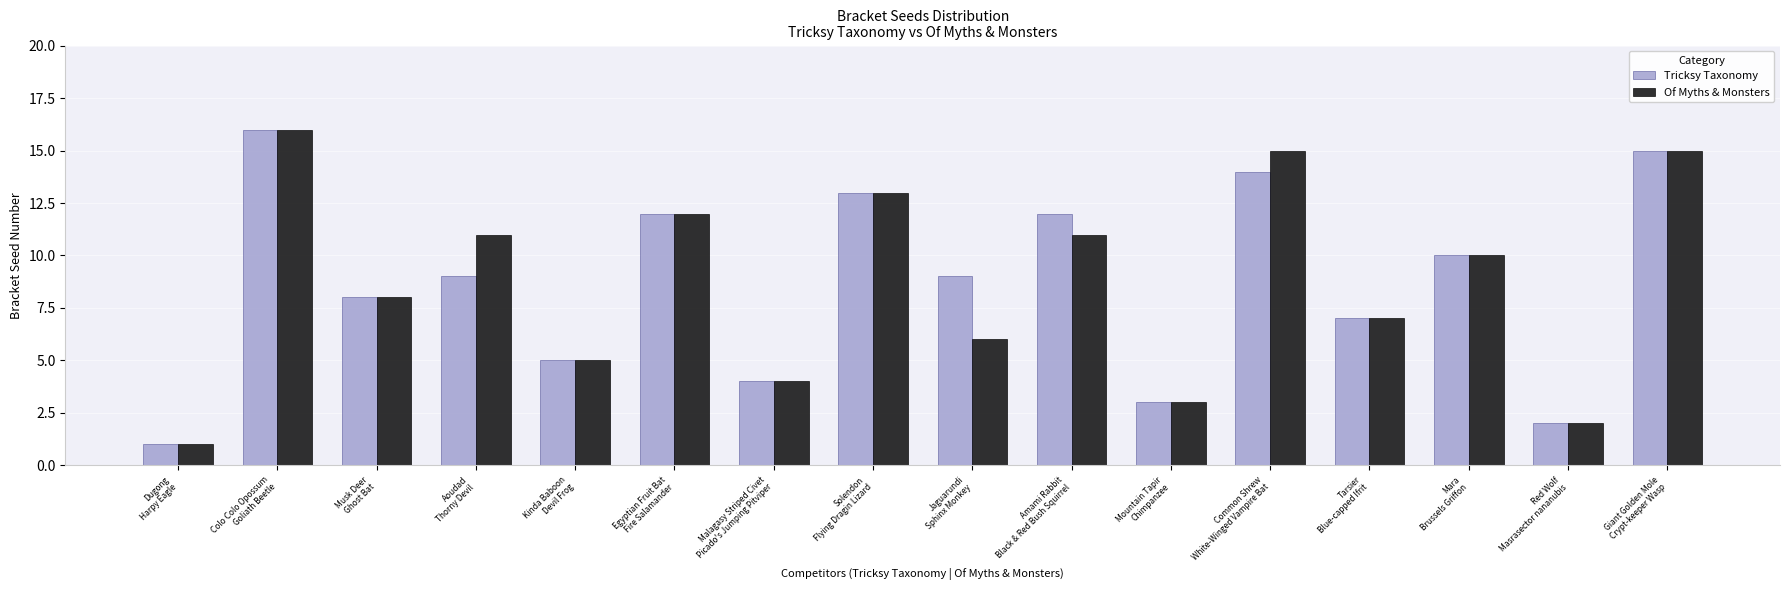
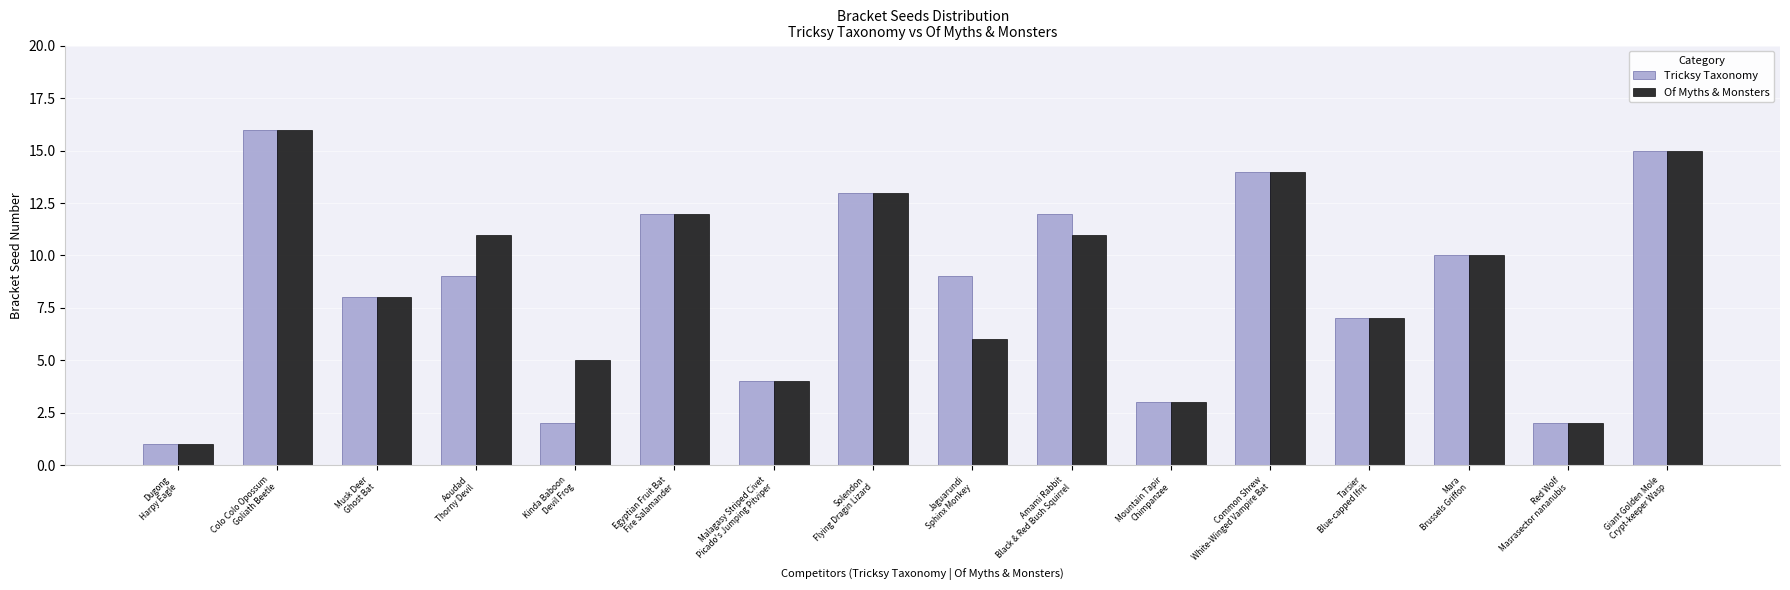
  {
    "Tricksy Taxonomy": {
      "Dugong Harpy Eagle": 1,
      "Colo Colo Opossum Goliath Beetle": 16,
      "Musk Deer Ghost Bat": 8,
      "Aoudad Thorny Devil": 9,
-     "Kinda Baboon Devil Frog": 5,
+     "Kinda Baboon Devil Frog": 2,
      "Egyptian Fruit Bat Fire Salamander": 12,
      "Malagasy Striped Civet Picado's Jumping Pitviper": 4,
      "Solendon Flying Dragin Lizard": 13,
      "Jaguarundi Sphinx Monkey": 9,
      "Amami Rabbit Black & Red Bush Squirrel": 12,
      "Mountain Tapir Chimpanzee": 3,
      "Common Shrew White-Winged Vampire Bat": 14,
      "Tarsier Blue-capped Ifrit": 7,
      "Mara Brussels Griffon": 10,
      "Red Wolf Masrasector nananubis": 2,
      "Giant Golden Mole Crypt-keeper Wasp": 15
    },
    "Of Myths & Monsters": {
      "Dugong Harpy Eagle": 1,
      "Colo Colo Opossum Goliath Beetle": 16,
      "Musk Deer Ghost Bat": 8,
      "Aoudad Thorny Devil": 11,
      "Kinda Baboon Devil Frog": 5,
      "Egyptian Fruit Bat Fire Salamander": 12,
      "Malagasy Striped Civet Picado's Jumping Pitviper": 4,
      "Solendon Flying Dragin Lizard": 13,
      "Jaguarundi Sphinx Monkey": 6,
      "Amami Rabbit Black & Red Bush Squirrel": 11,
      "Mountain Tapir Chimpanzee": 3,
-     "Common Shrew White-Winged Vampire Bat": 15,
+     "Common Shrew White-Winged Vampire Bat": 14,
      "Tarsier Blue-capped Ifrit": 7,
      "Mara Brussels Griffon": 10,
      "Red Wolf Masrasector nananubis": 2,
      "Giant Golden Mole Crypt-keeper Wasp": 15
    }
  }
